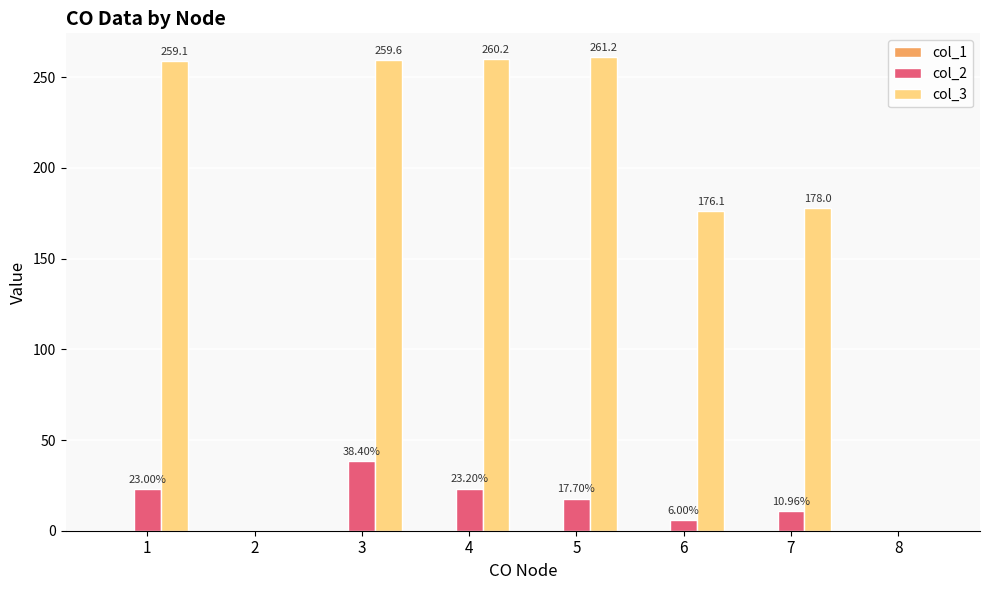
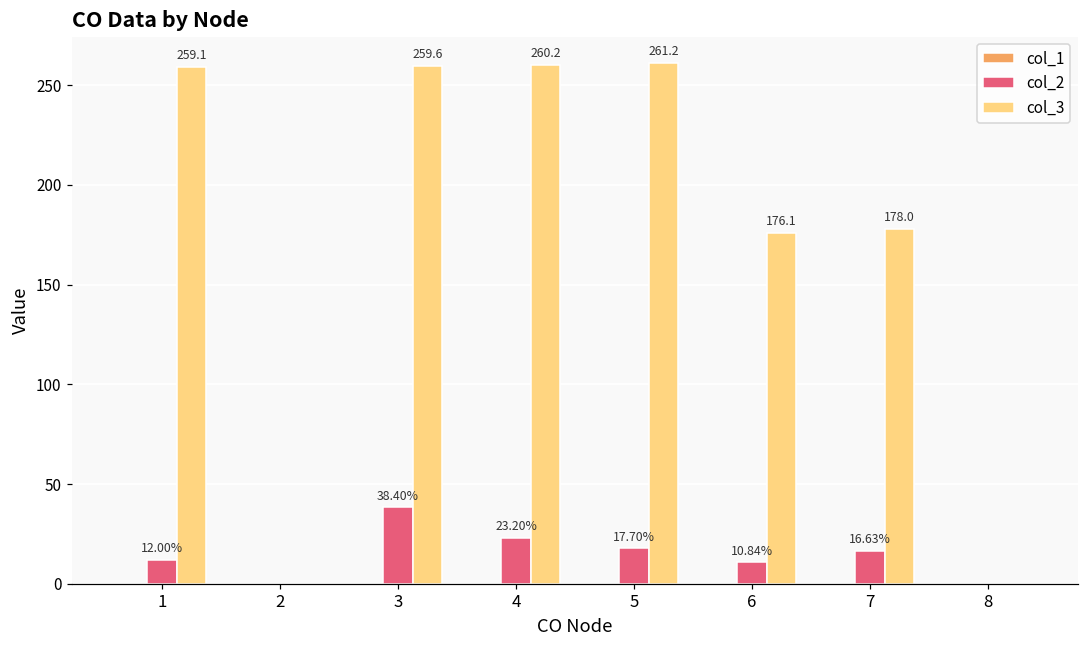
  {
    "col_2": {
-     "1": "23.00%",
+     "1": "12.00%",
      "3": "38.40%",
      "4": "23.20%",
      "5": "17.70%",
-     "6": "6.00%",
-     "7": "10.96%"
+     "6": "10.84%",
+     "7": "16.63%"
    }
  }
